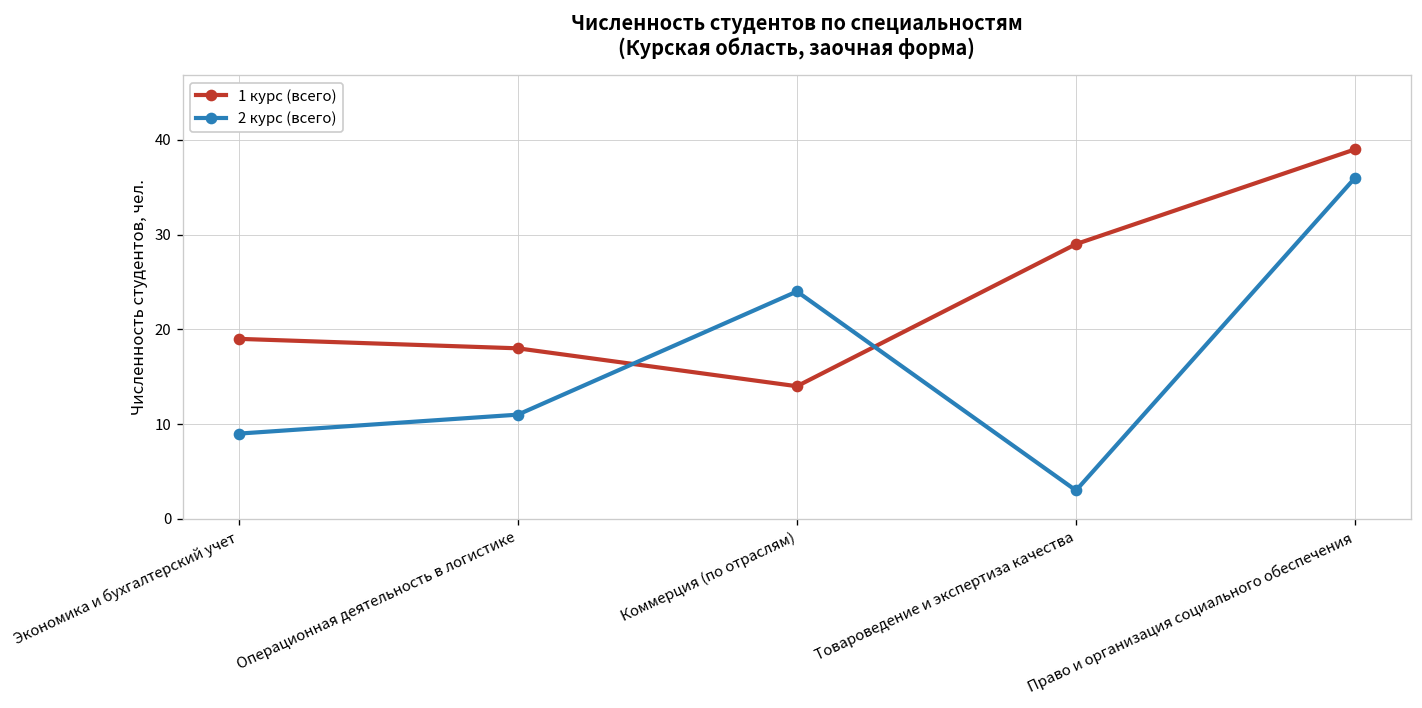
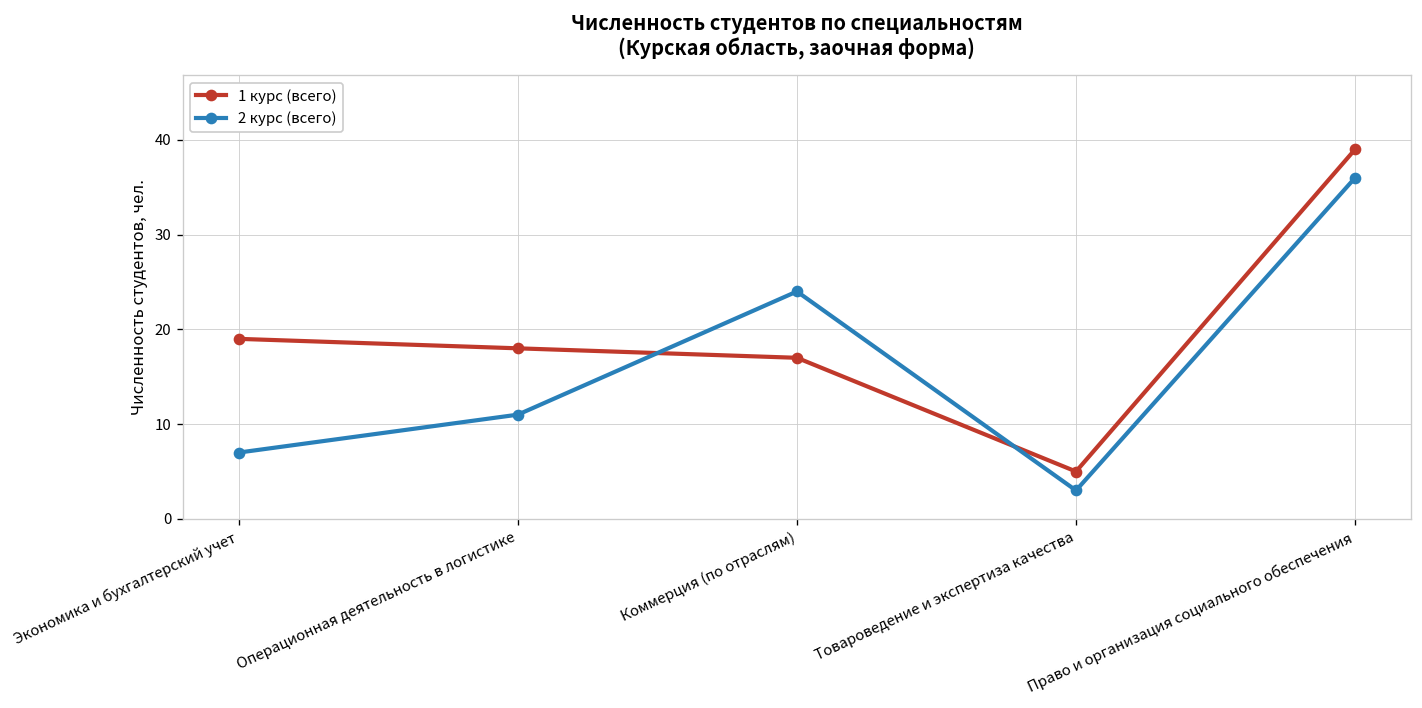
  {
    "1 курс (всего)": {
      "Экономика и бухгалтерский учет": 19,
      "Операционная деятельность в логистике": 18,
-     "Коммерция (по отраслям)": 14,
-     "Товароведение и экспертиза качества": 29,
+     "Коммерция (по отраслям)": 17,
+     "Товароведение и экспертиза качества": 5,
      "Право и организация социального обеспечения": 39
    },
    "2 курс (всего)": {
-     "Экономика и бухгалтерский учет": 9,
+     "Экономика и бухгалтерский учет": 7,
      "Операционная деятельность в логистике": 11,
      "Коммерция (по отраслям)": 24,
      "Товароведение и экспертиза качества": 3,
      "Право и организация социального обеспечения": 36
    }
  }
